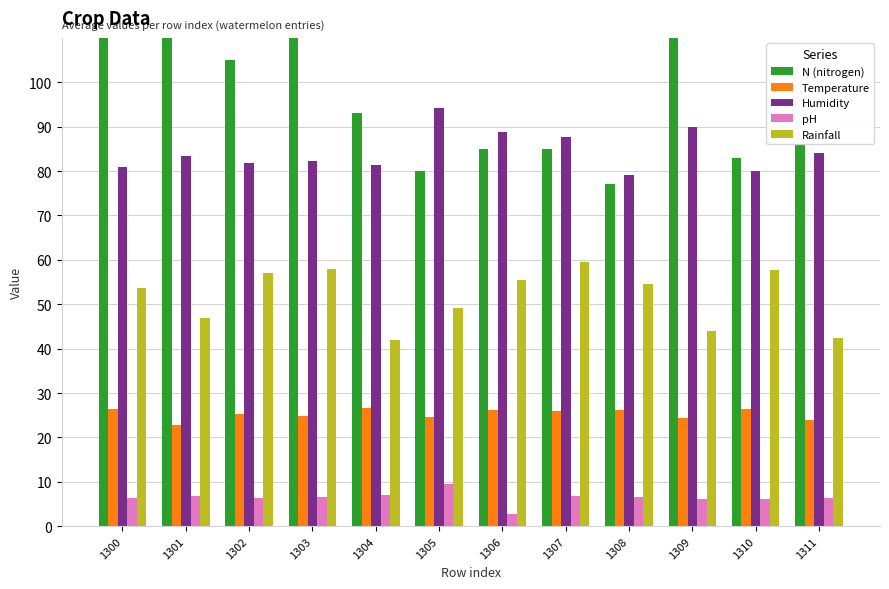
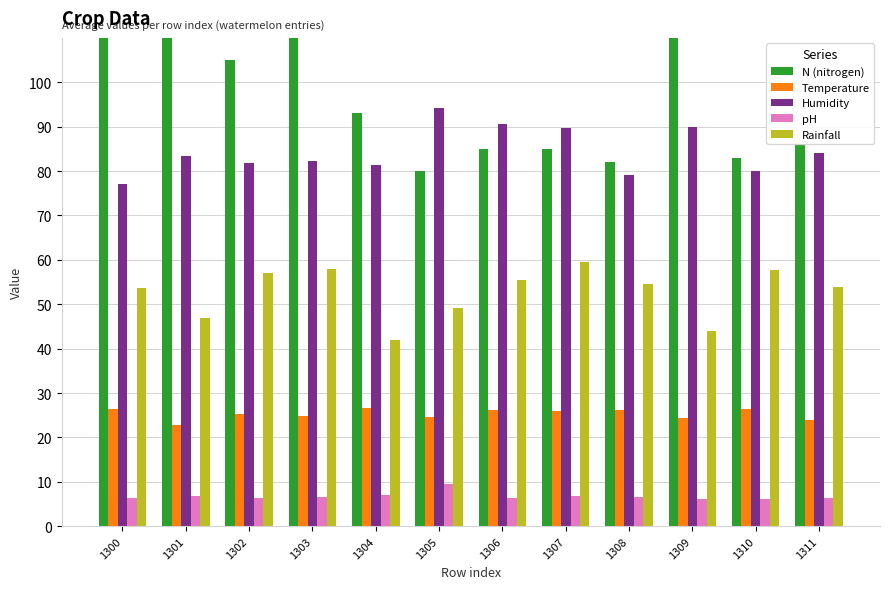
  {
    "N (nitrogen)": {
      "1302": 105,
      "1304": 93,
      "1305": 80,
      "1306": 85,
      "1307": 85,
-     "1308": 77,
+     "1308": 82,
      "1310": 83,
      "1311": 86
    },
    "Temperature": {
      "1300": 26,
      "1301": 23,
      "1302": 25,
      "1303": 25,
      "1304": 27,
      "1305": 25,
      "1306": 26,
      "1307": 26,
      "1308": 26,
      "1309": 24,
      "1310": 26,
      "1311": 24
    },
    "Humidity": {
-     "1300": 81,
+     "1300": 77,
      "1301": 83,
      "1302": 82,
      "1303": 82,
      "1304": 81,
      "1305": 94,
-     "1306": 89,
-     "1307": 88,
+     "1306": 91,
+     "1307": 90,
      "1308": 79,
      "1309": 90,
      "1310": 80,
      "1311": 84
    },
    "pH": {
      "1300": 6,
      "1301": 7,
      "1302": 6,
      "1303": 7,
      "1304": 7,
      "1305": 10,
-     "1306": 3,
+     "1306": 6,
      "1307": 7,
      "1308": 7,
      "1309": 6,
      "1310": 6,
      "1311": 6
    },
    "Rainfall": {
      "1300": 54,
      "1301": 47,
      "1302": 57,
      "1303": 58,
      "1304": 42,
      "1305": 49,
      "1306": 55,
      "1307": 59,
      "1308": 55,
      "1309": 44,
      "1310": 58,
-     "1311": 42
+     "1311": 54
    }
  }
